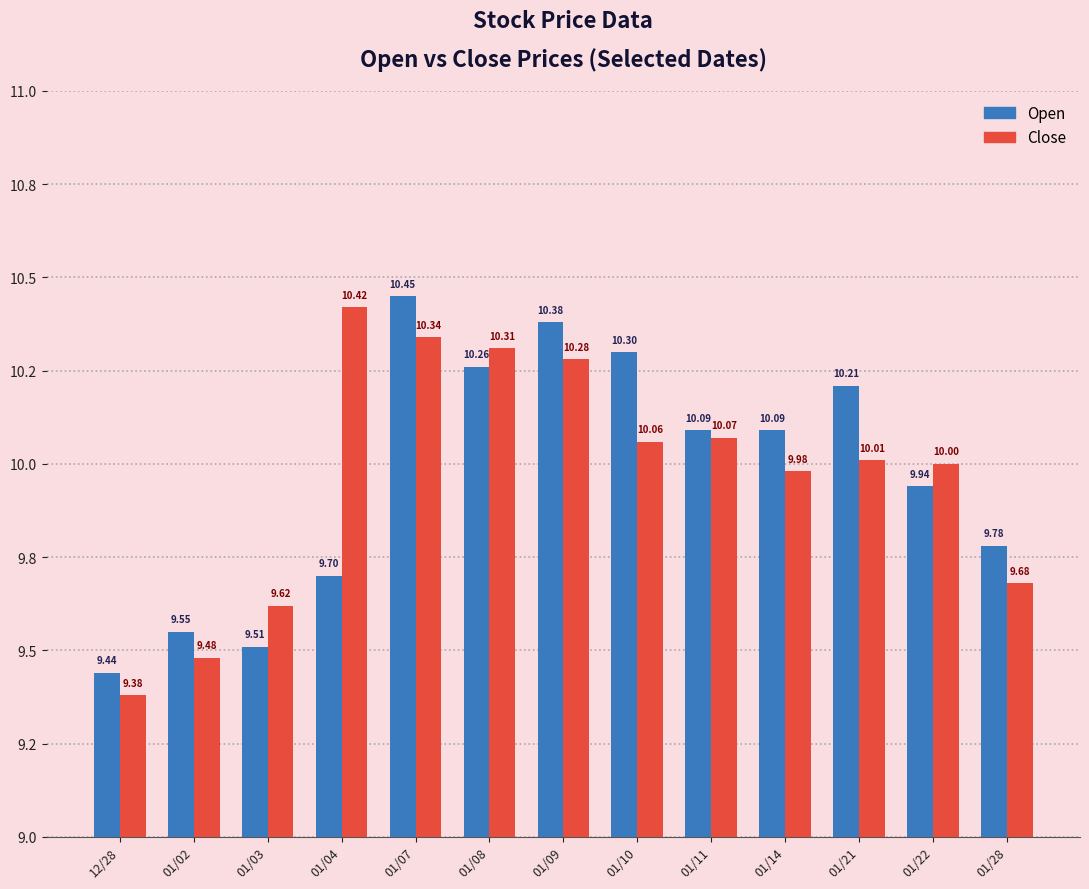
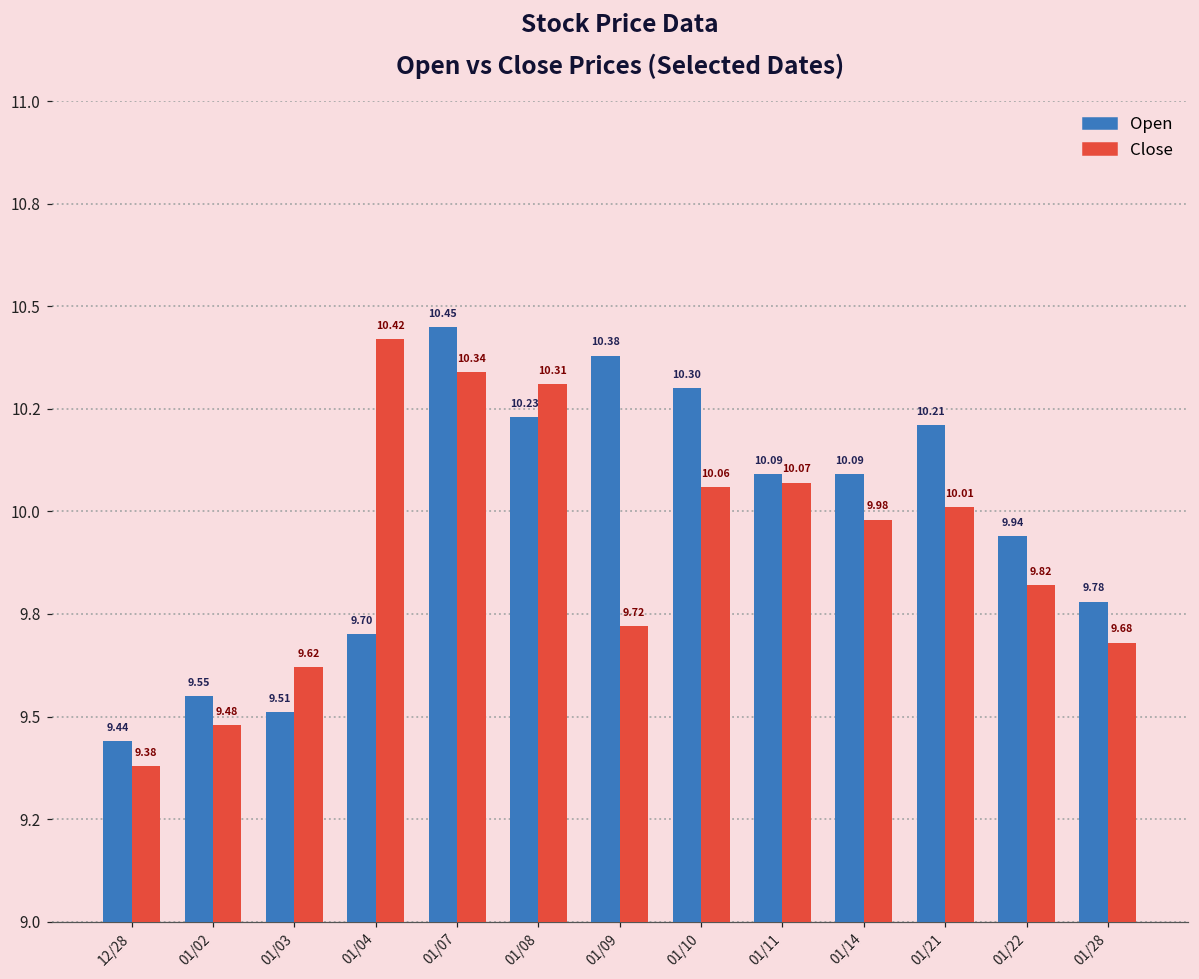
  {
    "Open": {
      "12/28": 9.44,
      "01/02": 9.55,
      "01/03": 9.51,
      "01/04": 9.70,
      "01/07": 10.45,
-     "01/08": 10.26,
+     "01/08": 10.23,
      "01/09": 10.38,
      "01/10": 10.30,
      "01/11": 10.09,
      "01/14": 10.09,
      "01/21": 10.21,
      "01/22": 9.94,
      "01/28": 9.78
    },
    "Close": {
      "12/28": 9.38,
      "01/02": 9.48,
      "01/03": 9.62,
      "01/04": 10.42,
      "01/07": 10.34,
      "01/08": 10.31,
-     "01/09": 10.28,
+     "01/09": 9.72,
      "01/10": 10.06,
      "01/11": 10.07,
      "01/14": 9.98,
      "01/21": 10.01,
-     "01/22": 10.00,
+     "01/22": 9.82,
      "01/28": 9.68
    }
  }
